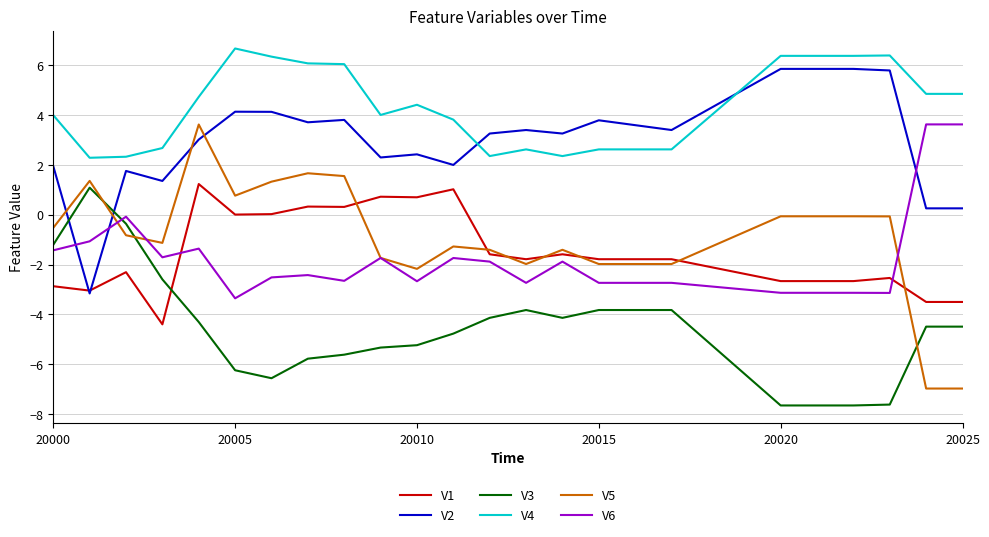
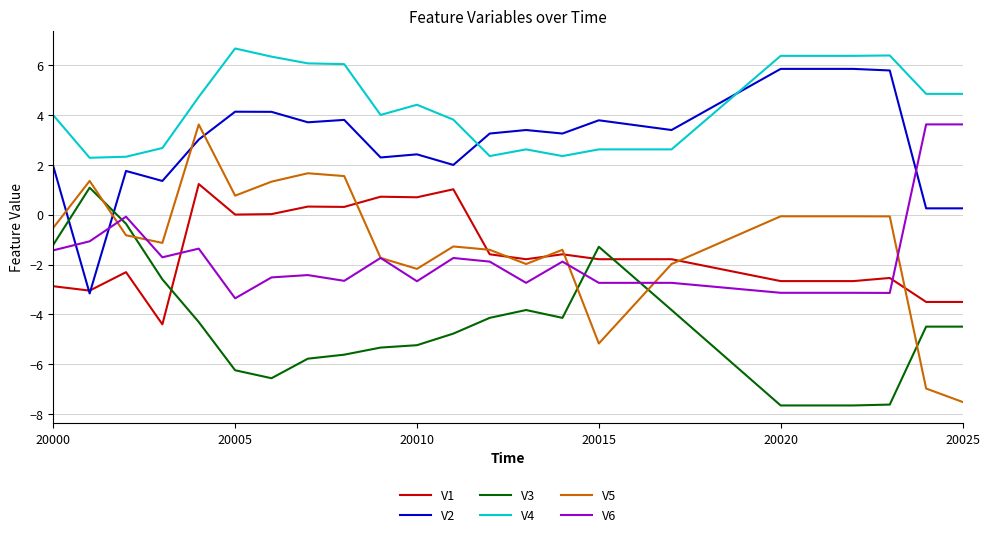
  {
    "V1": {
      "20000": -2.9,
      "20005": 0.0,
      "20010": 0.7,
      "20015": -1.8,
      "20020": -2.7,
      "20025": -3.5
    },
    "V2": {
      "20000": 2.0,
      "20005": 4.1,
      "20010": 2.4,
      "20015": 3.8,
      "20020": 5.9,
      "20025": 0.3
    },
    "V3": {
      "20000": -1.2,
      "20005": -6.2,
      "20010": -5.2,
-     "20015": -3.8,
+     "20015": -1.3,
      "20020": -7.7,
      "20025": -4.5
    },
    "V4": {
      "20000": 4.0,
      "20005": 6.7,
      "20010": 4.4,
      "20015": 2.6,
      "20020": 6.4,
      "20025": 4.9
    },
    "V5": {
      "20000": -0.5,
      "20005": 0.8,
      "20010": -2.2,
-     "20015": -2.0,
+     "20015": -5.2,
      "20020": -0.1,
-     "20025": -7.0
+     "20025": -7.5
    },
    "V6": {
      "20000": -1.4,
      "20005": -3.4,
      "20010": -2.7,
      "20015": -2.7,
      "20020": -3.1,
      "20025": 3.6
    }
  }
